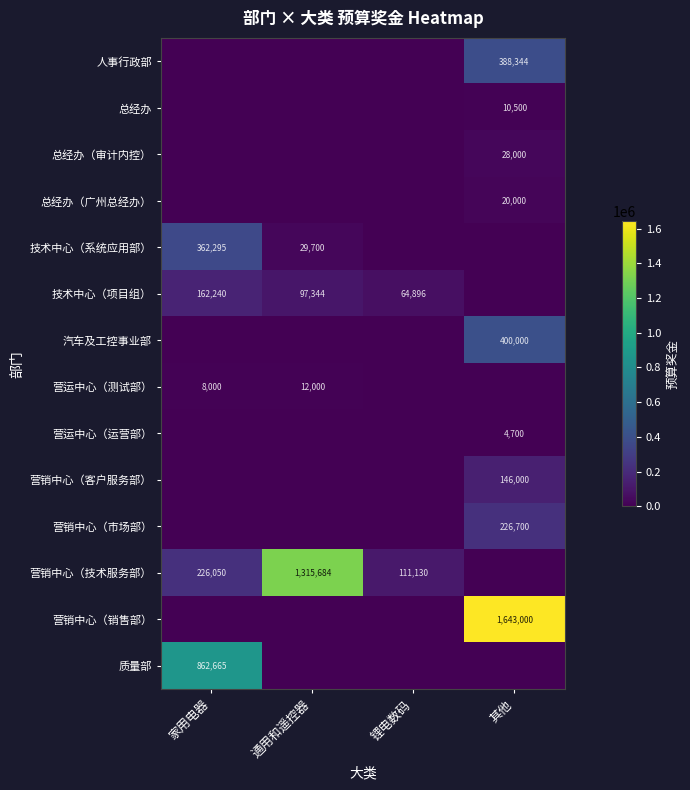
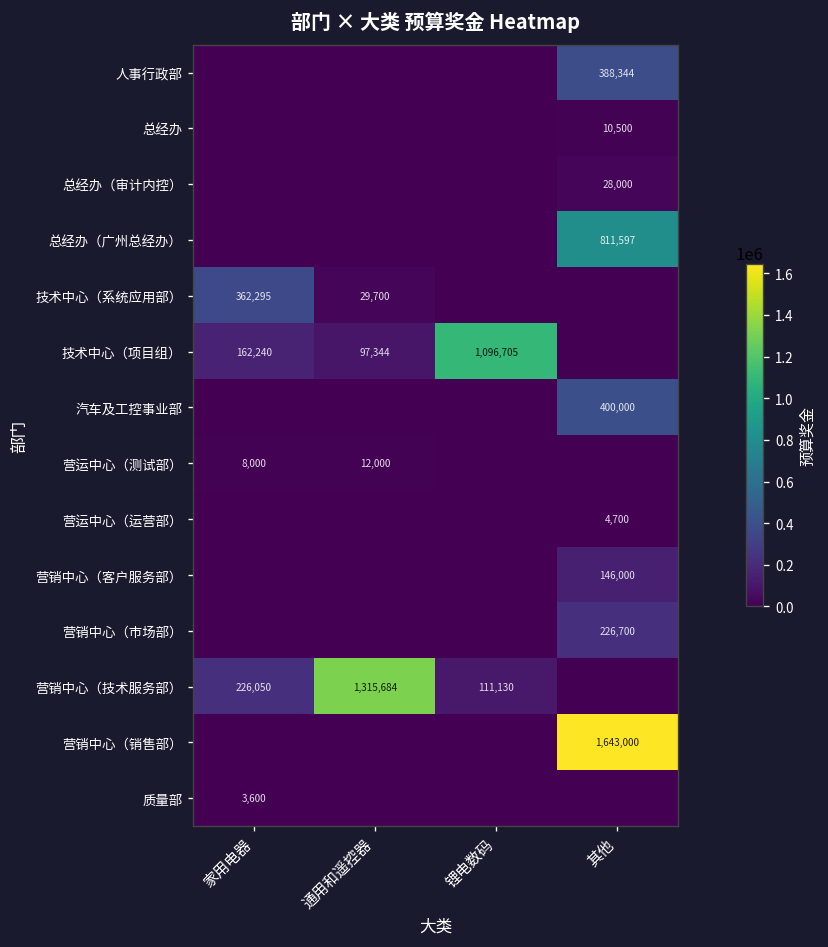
  {
    "人事行政部": {
      "其他": "388,344"
    },
    "总经办": {
      "其他": "10,500"
    },
    "总经办（审计内控）": {
      "其他": "28,000"
    },
    "总经办（广州总经办）": {
-     "其他": "20,000"
+     "其他": "811,597"
    },
    "技术中心（系统应用部）": {
      "家用电器": "362,295",
      "通用和遥控器": "29,700"
    },
    "技术中心（项目组）": {
      "家用电器": "162,240",
      "通用和遥控器": "97,344",
-     "锂电数码": "64,896"
+     "锂电数码": "1,096,705"
    },
    "汽车及工控事业部": {
      "其他": "400,000"
    },
    "营运中心（测试部）": {
      "家用电器": "8,000",
      "通用和遥控器": "12,000"
    },
    "营运中心（运营部）": {
      "其他": "4,700"
    },
    "营销中心（客户服务部）": {
      "其他": "146,000"
    },
    "营销中心（市场部）": {
      "其他": "226,700"
    },
    "营销中心（技术服务部）": {
      "家用电器": "226,050",
      "通用和遥控器": "1,315,684",
      "锂电数码": "111,130"
    },
    "营销中心（销售部）": {
      "其他": "1,643,000"
    },
    "质量部": {
-     "家用电器": "862,665"
+     "家用电器": "3,600"
    }
  }
